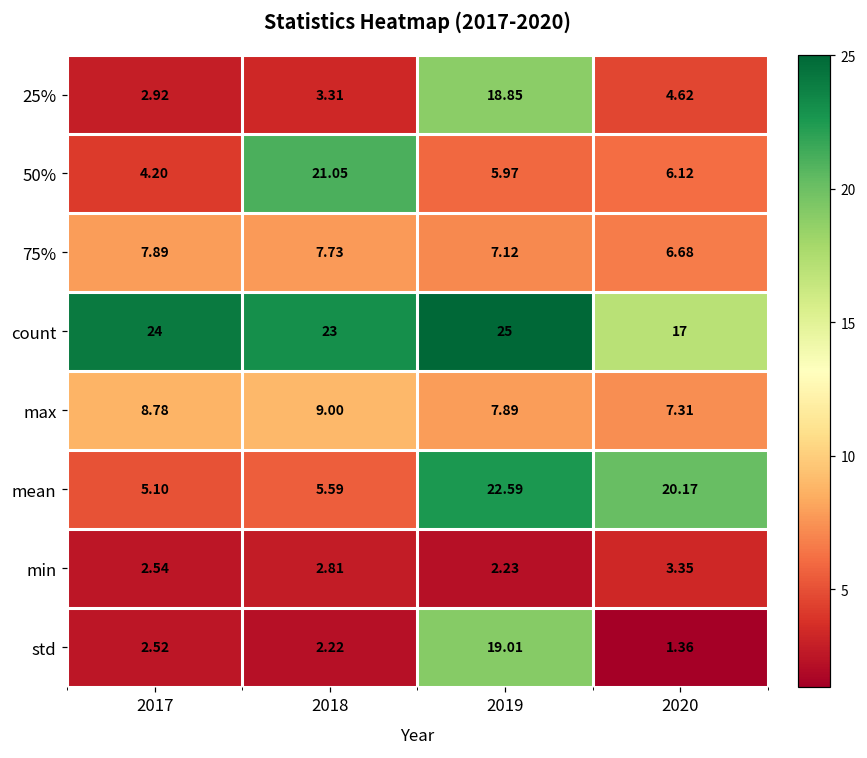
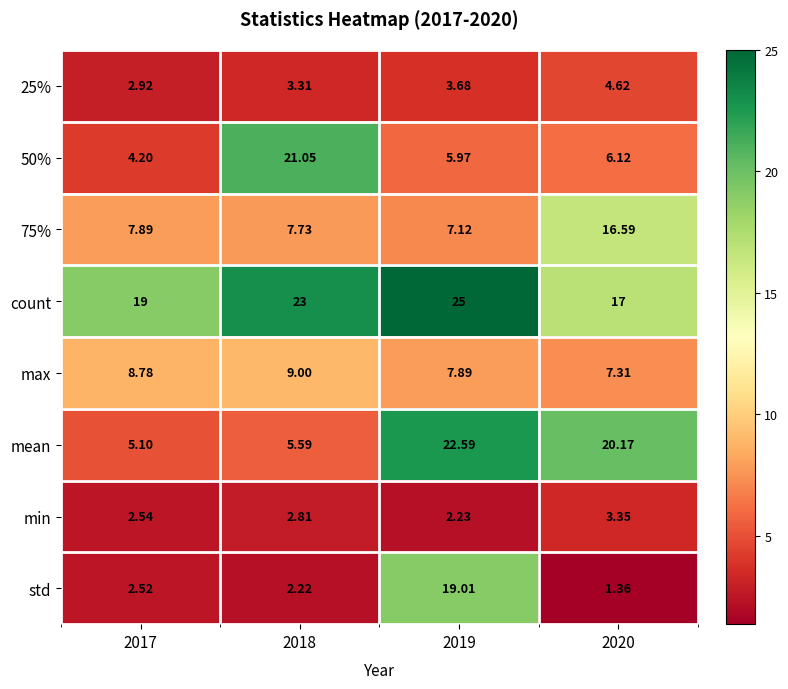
  {
    "25%": {
      "2017": 2.92,
      "2018": 3.31,
-     "2019": 18.85,
+     "2019": 3.68,
      "2020": 4.62
    },
    "50%": {
      "2017": 4.20,
      "2018": 21.05,
      "2019": 5.97,
      "2020": 6.12
    },
    "75%": {
      "2017": 7.89,
      "2018": 7.73,
      "2019": 7.12,
-     "2020": 6.68
+     "2020": 16.59
    },
    "count": {
-     "2017": 24,
+     "2017": 19,
      "2018": 23,
      "2019": 25,
      "2020": 17
    },
    "max": {
      "2017": 8.78,
      "2018": 9.00,
      "2019": 7.89,
      "2020": 7.31
    },
    "mean": {
      "2017": 5.10,
      "2018": 5.59,
      "2019": 22.59,
      "2020": 20.17
    },
    "min": {
      "2017": 2.54,
      "2018": 2.81,
      "2019": 2.23,
      "2020": 3.35
    },
    "std": {
      "2017": 2.52,
      "2018": 2.22,
      "2019": 19.01,
      "2020": 1.36
    }
  }
